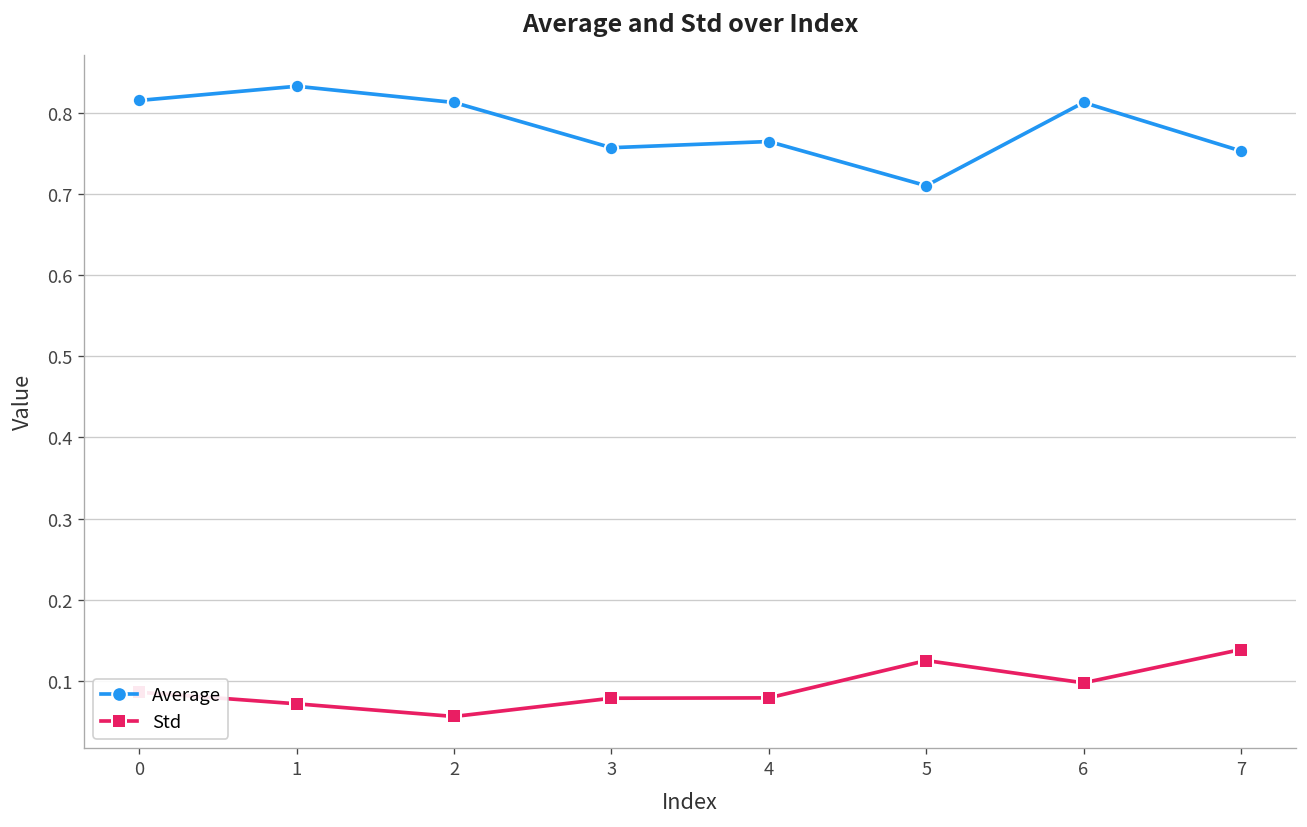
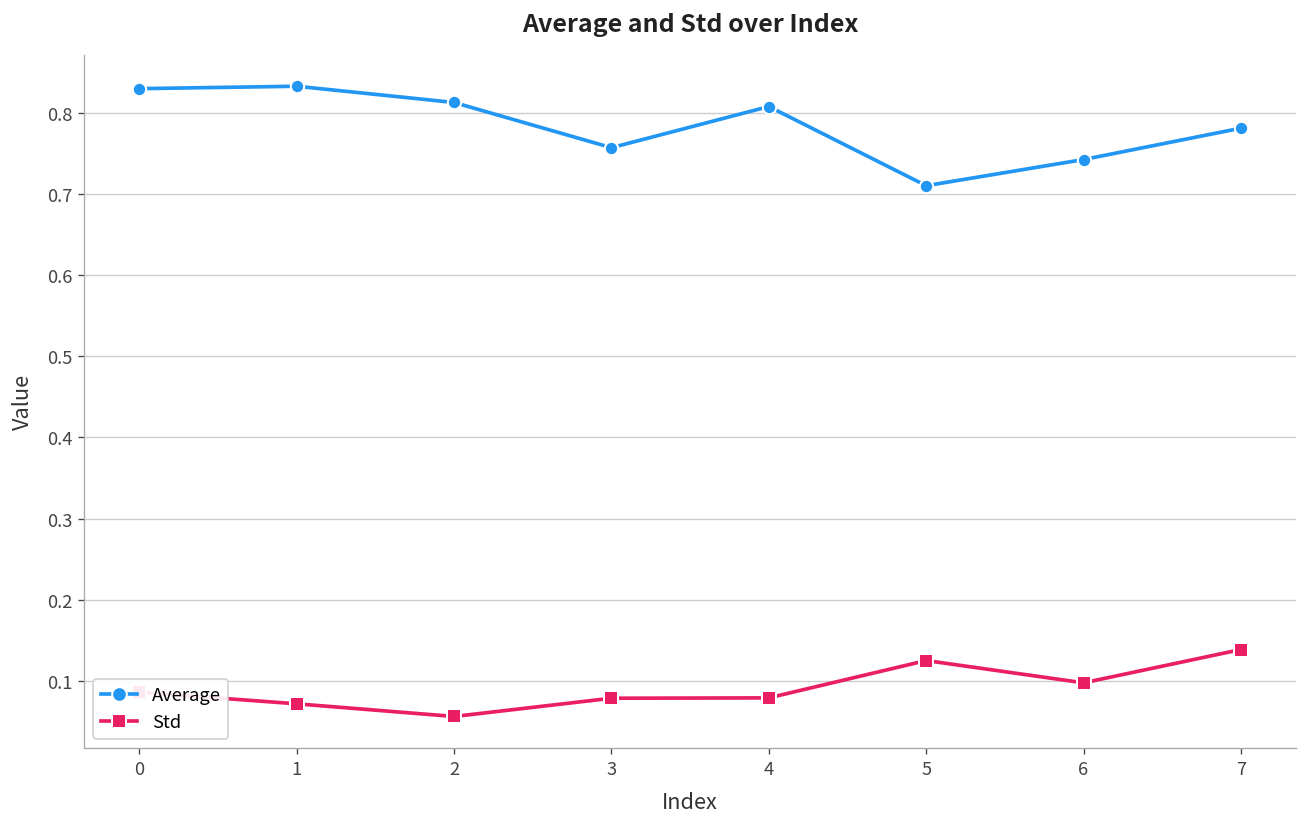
  {
    "Average": {
-     "0": 0.82,
+     "0": 0.83,
      "1": 0.83,
      "2": 0.81,
      "3": 0.76,
-     "4": 0.76,
+     "4": 0.81,
      "5": 0.71,
-     "6": 0.81,
-     "7": 0.75
+     "6": 0.74,
+     "7": 0.78
    },
    "Std": {
      "1": 0.07,
      "2": 0.06,
      "3": 0.08,
      "4": 0.08,
      "5": 0.13,
      "6": 0.10,
      "7": 0.14
    }
  }
